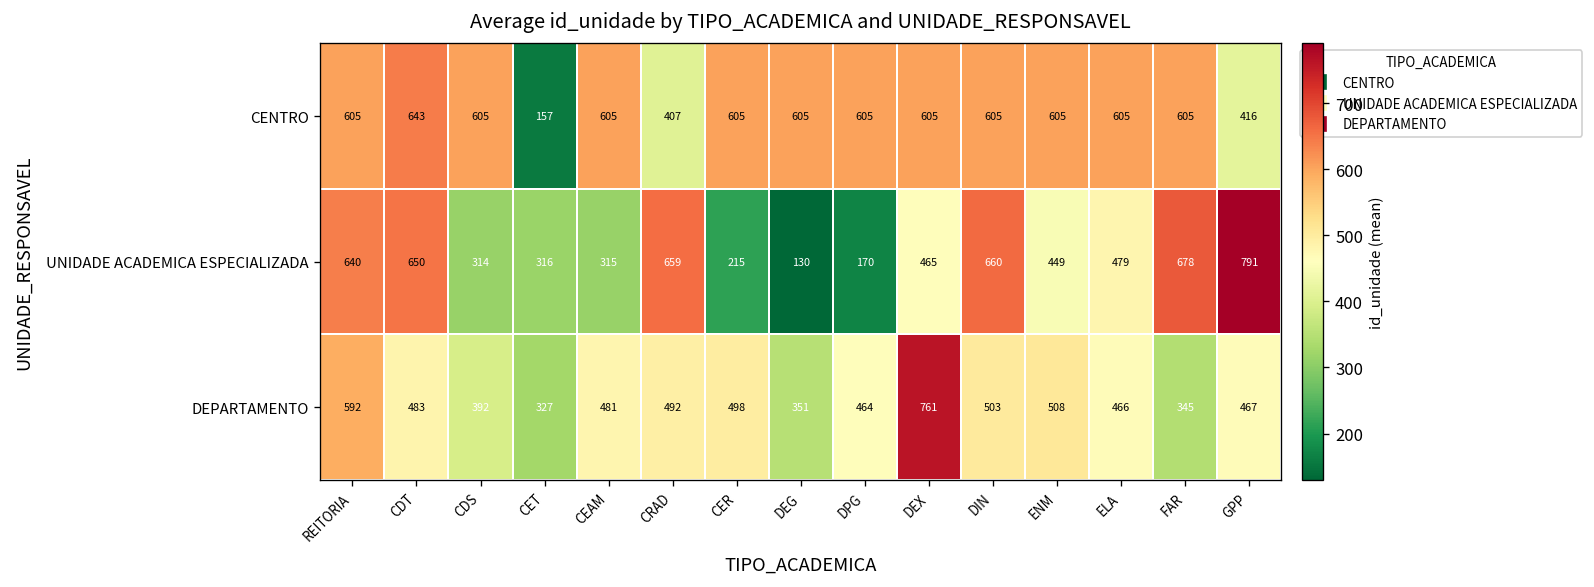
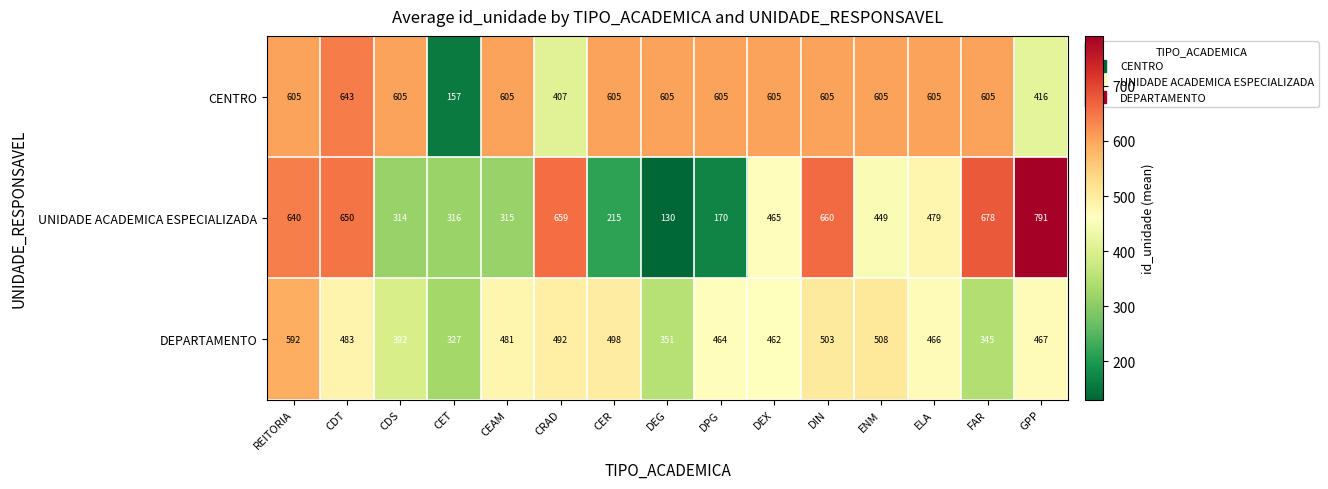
  {
    "CENTRO": {
      "REITORIA": 605,
      "CDT": 643,
      "CDS": 605,
      "CET": 157,
      "CEAM": 605,
      "CRAD": 407,
      "CER": 605,
      "DEG": 605,
      "DPG": 605,
      "DEX": 605,
      "DIN": 605,
      "ENM": 605,
      "ELA": 605,
      "FAR": 605,
      "GPP": 416
    },
    "UNIDADE ACADEMICA ESPECIALIZADA": {
      "REITORIA": 640,
      "CDT": 650,
      "CDS": 314,
      "CET": 316,
      "CEAM": 315,
      "CRAD": 659,
      "CER": 215,
      "DEG": 130,
      "DPG": 170,
      "DEX": 465,
      "DIN": 660,
      "ENM": 449,
      "ELA": 479,
      "FAR": 678,
      "GPP": 791
    },
    "DEPARTAMENTO": {
      "REITORIA": 592,
      "CDT": 483,
      "CDS": 392,
      "CET": 327,
      "CEAM": 481,
      "CRAD": 492,
      "CER": 498,
      "DEG": 351,
      "DPG": 464,
-     "DEX": 761,
+     "DEX": 462,
      "DIN": 503,
      "ENM": 508,
      "ELA": 466,
      "FAR": 345,
      "GPP": 467
    }
  }
